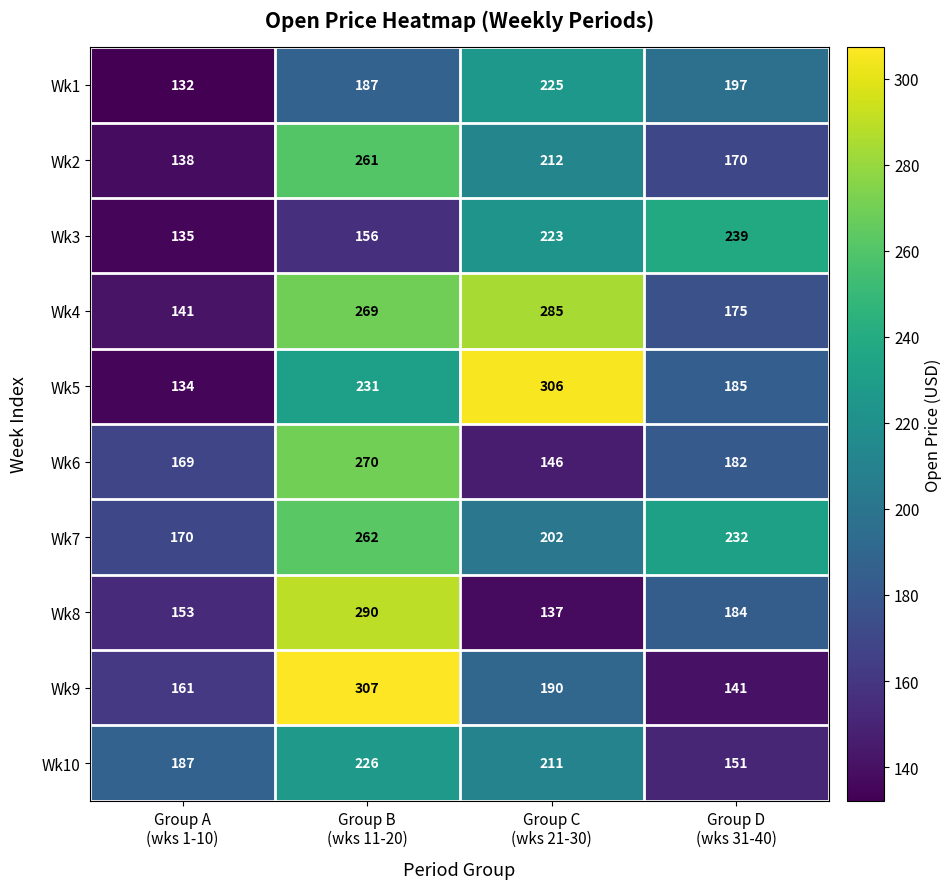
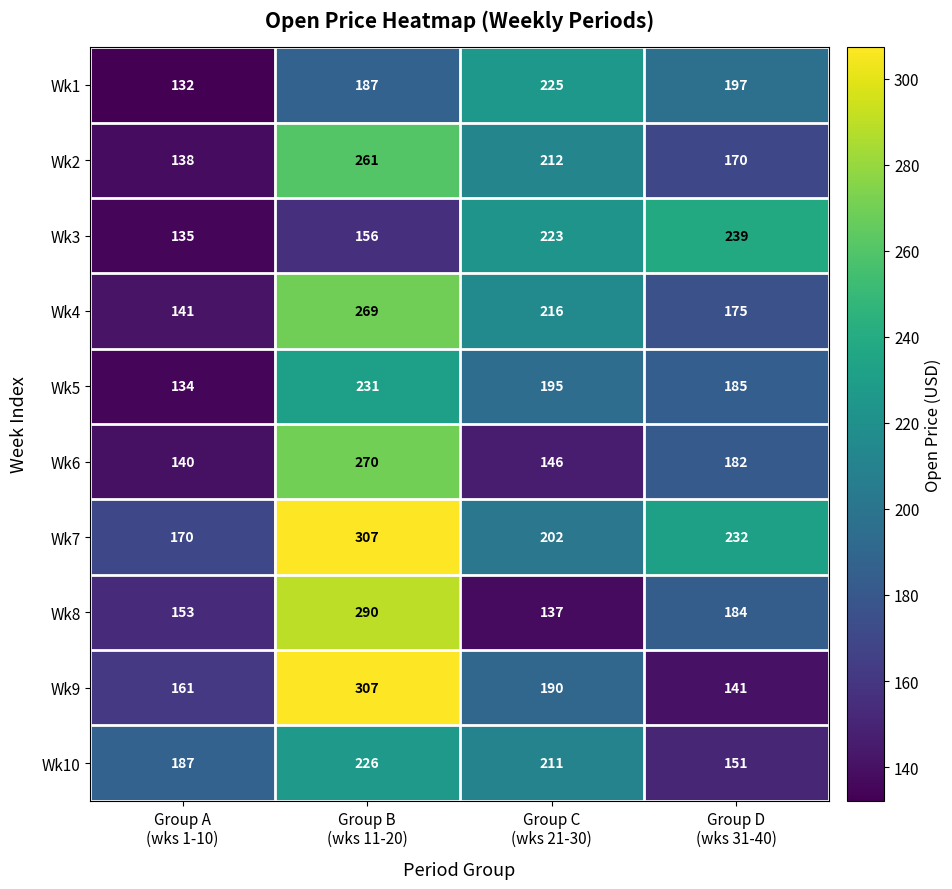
  {
    "Wk1": {
      "Group A (wks 1-10)": 132,
      "Group B (wks 11-20)": 187,
      "Group C (wks 21-30)": 225,
      "Group D (wks 31-40)": 197
    },
    "Wk2": {
      "Group A (wks 1-10)": 138,
      "Group B (wks 11-20)": 261,
      "Group C (wks 21-30)": 212,
      "Group D (wks 31-40)": 170
    },
    "Wk3": {
      "Group A (wks 1-10)": 135,
      "Group B (wks 11-20)": 156,
      "Group C (wks 21-30)": 223,
      "Group D (wks 31-40)": 239
    },
    "Wk4": {
      "Group A (wks 1-10)": 141,
      "Group B (wks 11-20)": 269,
-     "Group C (wks 21-30)": 285,
+     "Group C (wks 21-30)": 216,
      "Group D (wks 31-40)": 175
    },
    "Wk5": {
      "Group A (wks 1-10)": 134,
      "Group B (wks 11-20)": 231,
-     "Group C (wks 21-30)": 306,
+     "Group C (wks 21-30)": 195,
      "Group D (wks 31-40)": 185
    },
    "Wk6": {
-     "Group A (wks 1-10)": 169,
+     "Group A (wks 1-10)": 140,
      "Group B (wks 11-20)": 270,
      "Group C (wks 21-30)": 146,
      "Group D (wks 31-40)": 182
    },
    "Wk7": {
      "Group A (wks 1-10)": 170,
-     "Group B (wks 11-20)": 262,
+     "Group B (wks 11-20)": 307,
      "Group C (wks 21-30)": 202,
      "Group D (wks 31-40)": 232
    },
    "Wk8": {
      "Group A (wks 1-10)": 153,
      "Group B (wks 11-20)": 290,
      "Group C (wks 21-30)": 137,
      "Group D (wks 31-40)": 184
    },
    "Wk9": {
      "Group A (wks 1-10)": 161,
      "Group B (wks 11-20)": 307,
      "Group C (wks 21-30)": 190,
      "Group D (wks 31-40)": 141
    },
    "Wk10": {
      "Group A (wks 1-10)": 187,
      "Group B (wks 11-20)": 226,
      "Group C (wks 21-30)": 211,
      "Group D (wks 31-40)": 151
    }
  }
